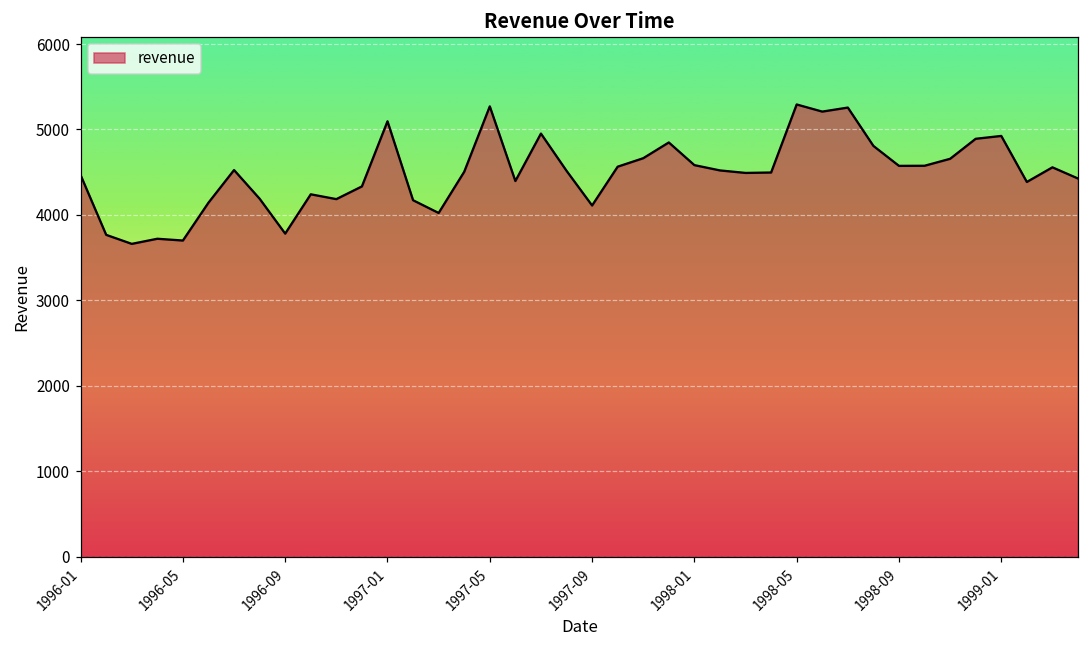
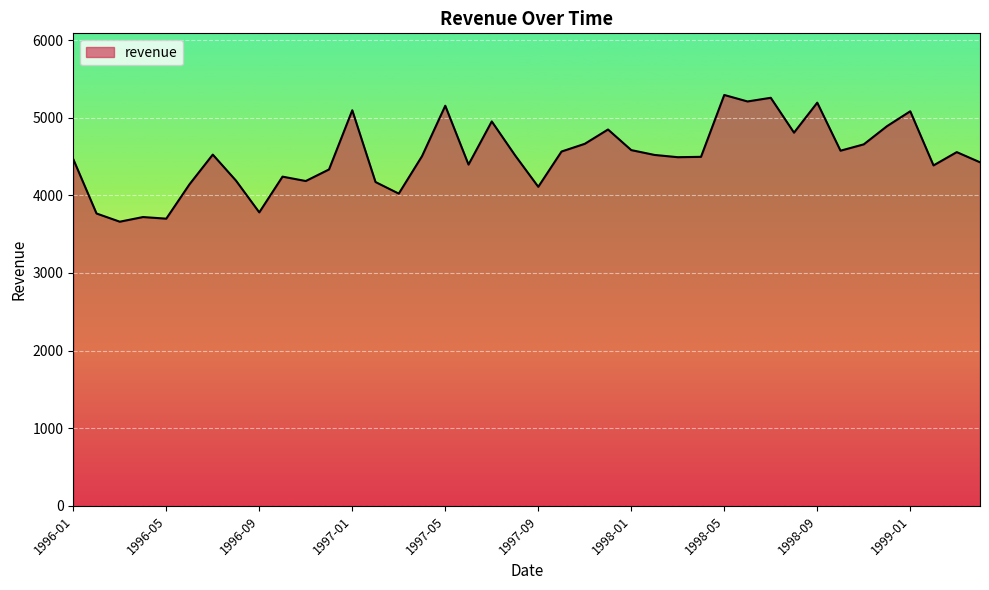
  {
    "1996-01": 4500,
    "1996-05": 3700,
    "1996-09": 3800,
    "1997-01": 5100,
-   "1997-05": 5300,
+   "1997-05": 5200,
    "1997-09": 4100,
    "1998-01": 4600,
    "1998-05": 5300,
-   "1998-09": 4600,
-   "1999-01": 4900
+   "1998-09": 5200,
+   "1999-01": 5100
  }
